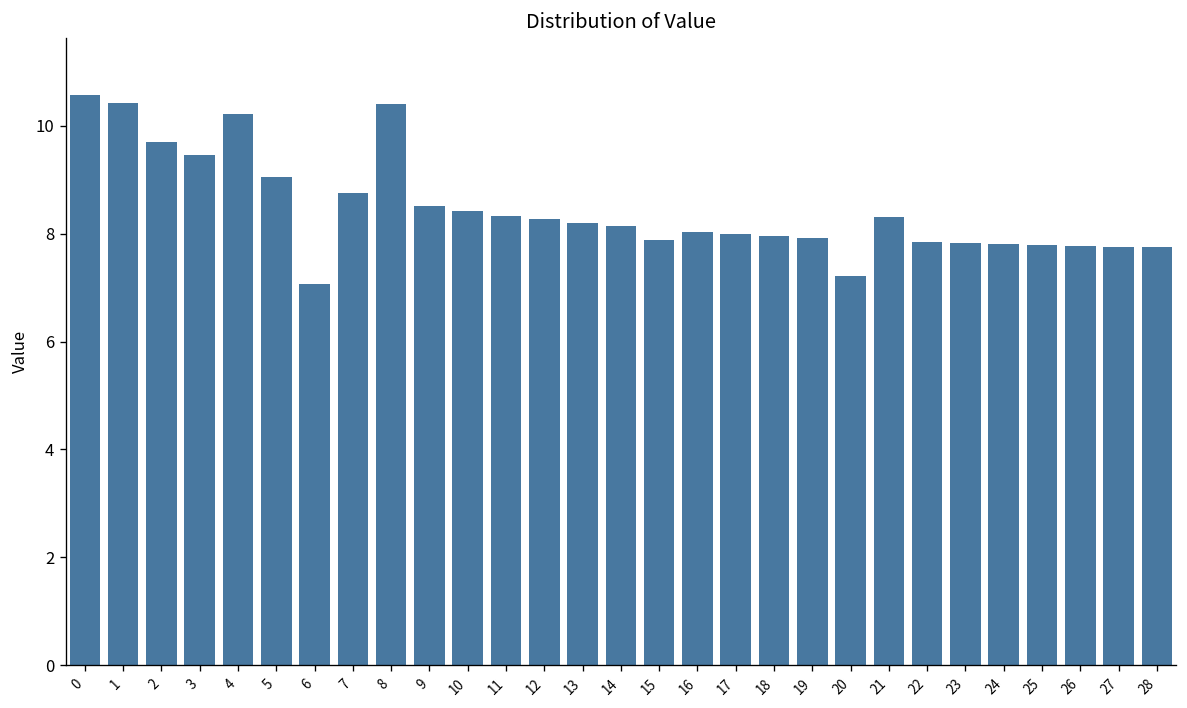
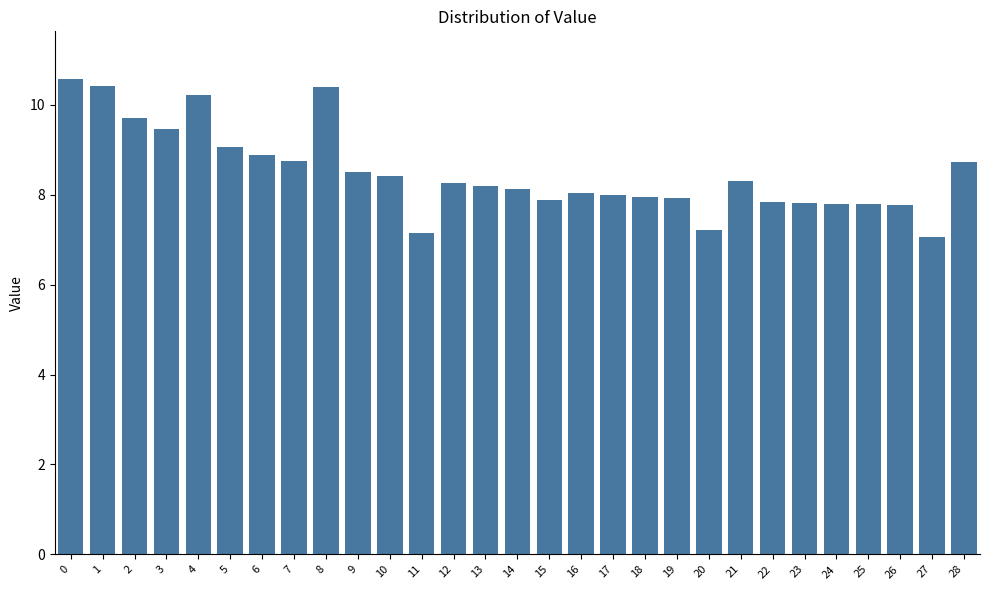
  {
    "0": 10.6,
    "1": 10.4,
    "2": 9.7,
    "3": 9.5,
    "4": 10.2,
    "5": 9.1,
-   "6": 7.1,
+   "6": 8.9,
    "7": 8.8,
    "8": 10.4,
    "9": 8.5,
    "10": 8.4,
-   "11": 8.3,
+   "11": 7.1,
    "12": 8.3,
    "13": 8.2,
    "14": 8.1,
    "15": 7.9,
    "16": 8.0,
    "17": 8.0,
    "18": 8.0,
    "19": 7.9,
    "20": 7.2,
    "21": 8.3,
    "22": 7.8,
    "23": 7.8,
    "24": 7.8,
    "25": 7.8,
    "26": 7.8,
-   "27": 7.8,
-   "28": 7.7
+   "27": 7.1,
+   "28": 8.7
  }
